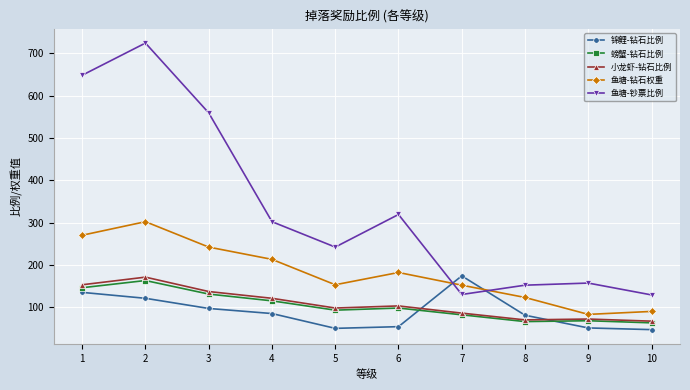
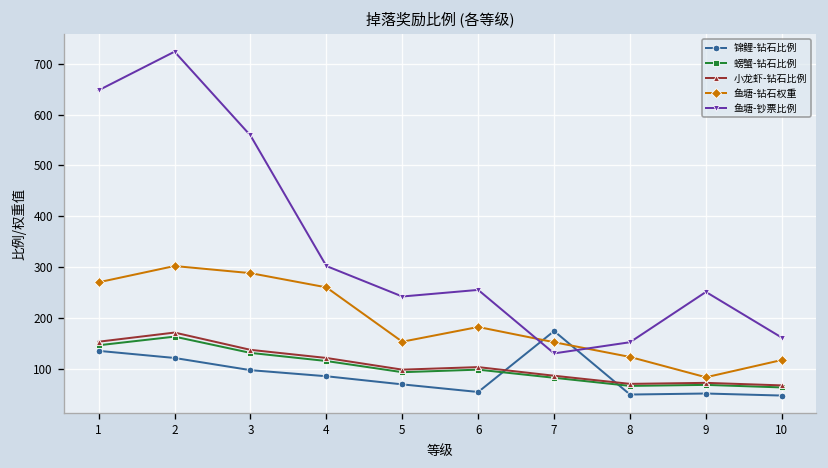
  {
    "锦鲤-钻石比例": {
      "1": 140,
      "2": 120,
      "3": 100,
      "4": 90,
-     "5": 50,
+     "5": 70,
      "6": 50,
      "7": 170,
-     "8": 80,
+     "8": 50,
      "9": 50,
      "10": 50
    },
    "螃蟹-钻石比例": {
      "1": 150,
      "2": 160,
      "3": 130
    },
    "小龙虾-钻石比例": {
      "1": 150,
      "2": 170,
      "3": 140
    },
    "鱼塘-钻石权重": {
      "1": 270,
      "2": 300,
-     "3": 240,
-     "4": 210,
+     "3": 290,
+     "4": 260,
      "5": 150,
      "6": 180,
      "7": 150,
      "8": 120,
      "9": 80,
-     "10": 90
+     "10": 120
    },
    "鱼塘-钞票比例": {
      "1": 650,
      "2": 720,
      "3": 560,
      "4": 300,
      "5": 240,
-     "6": 320,
+     "6": 260,
      "7": 130,
      "8": 150,
-     "9": 160,
-     "10": 130
+     "9": 250,
+     "10": 160
    }
  }
